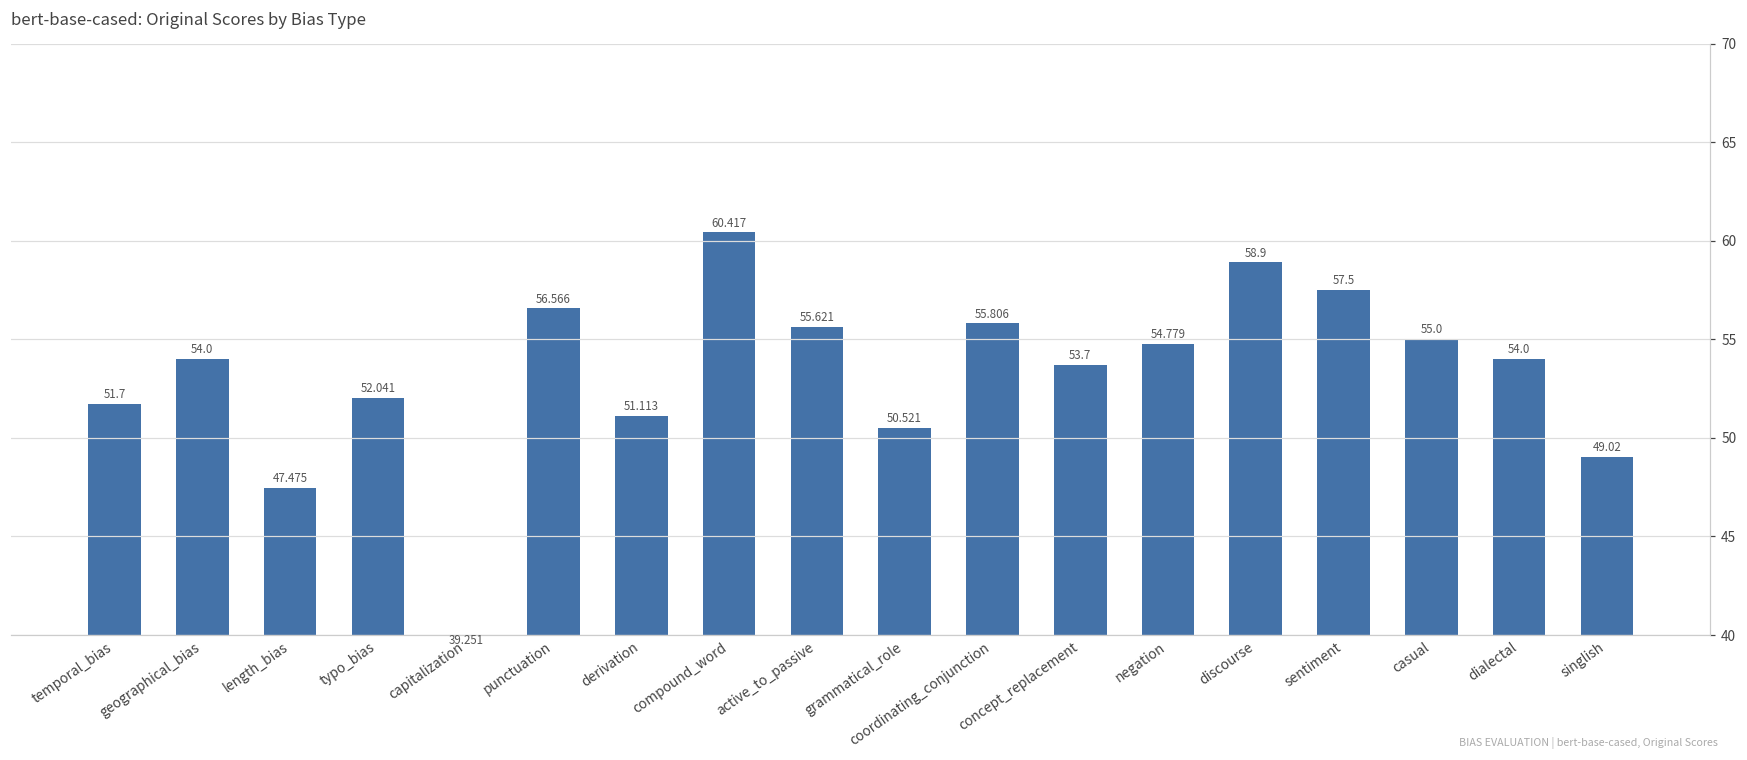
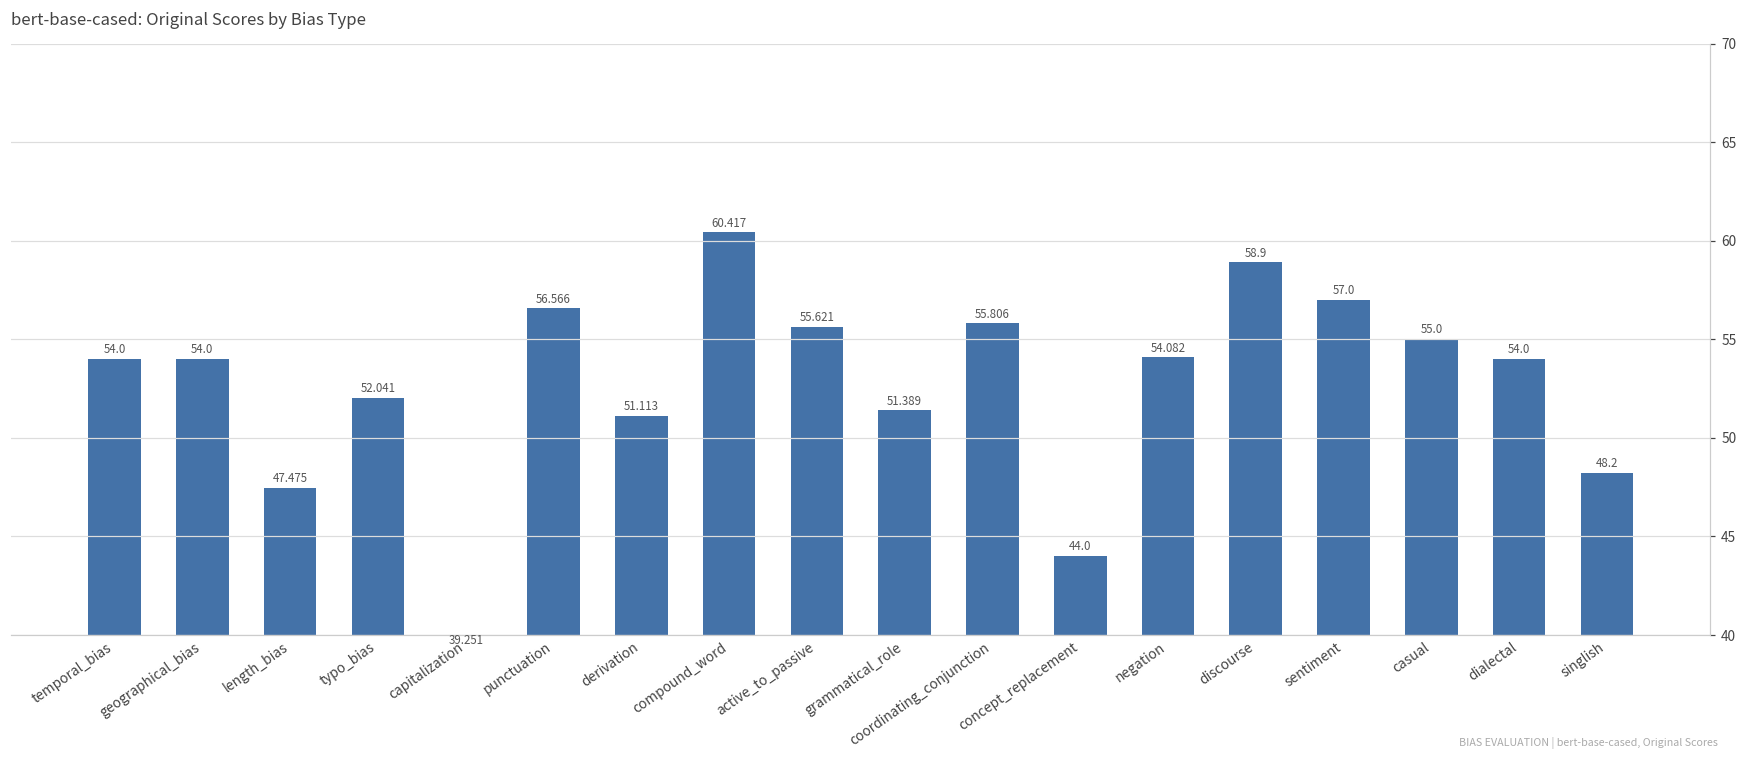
  {
-   "temporal_bias": 51.7,
+   "temporal_bias": 54.0,
    "geographical_bias": 54.0,
    "length_bias": 47.475,
    "typo_bias": 52.041,
    "punctuation": 56.566,
    "derivation": 51.113,
    "compound_word": 60.417,
    "active_to_passive": 55.621,
-   "grammatical_role": 50.521,
+   "grammatical_role": 51.389,
    "coordinating_conjunction": 55.806,
-   "concept_replacement": 53.7,
-   "negation": 54.779,
+   "concept_replacement": 44.0,
+   "negation": 54.082,
    "discourse": 58.9,
-   "sentiment": 57.5,
+   "sentiment": 57.0,
    "casual": 55.0,
    "dialectal": 54.0,
-   "singlish": 49.02
+   "singlish": 48.2
  }
